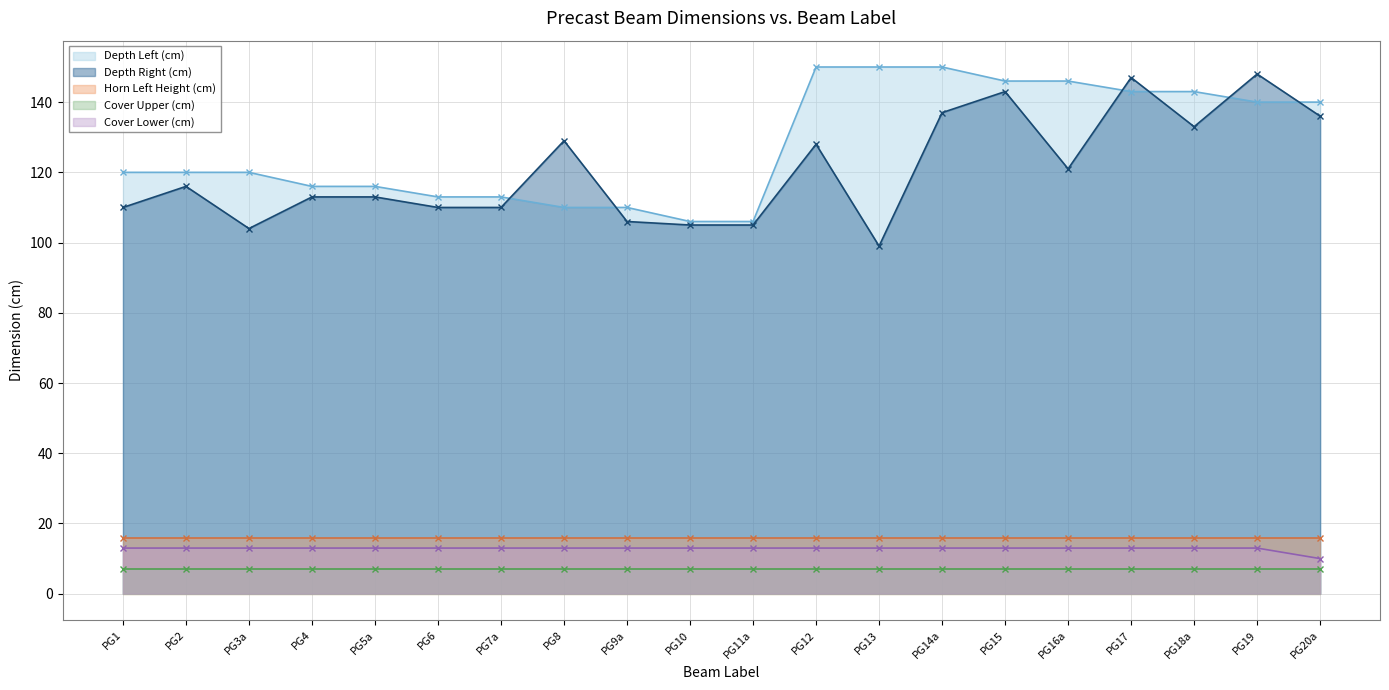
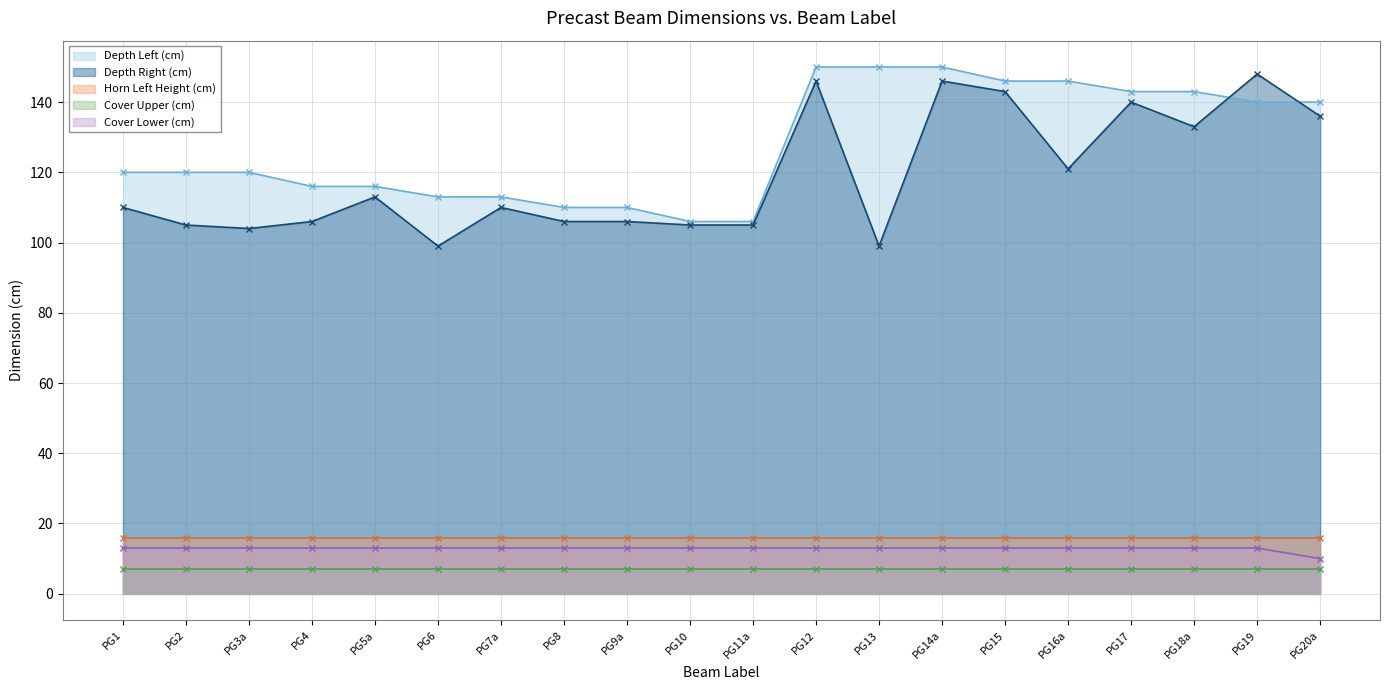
  {
    "Depth Right (cm)": {
      "PG1": 110,
-     "PG2": 116,
+     "PG2": 105,
      "PG3a": 104,
-     "PG4": 113,
+     "PG4": 106,
      "PG5a": 113,
-     "PG6": 110,
+     "PG6": 99,
      "PG7a": 110,
-     "PG8": 129,
+     "PG8": 106,
      "PG9a": 106,
      "PG10": 105,
      "PG11a": 105,
-     "PG12": 128,
+     "PG12": 146,
      "PG13": 99,
-     "PG14a": 137,
+     "PG14a": 146,
      "PG15": 143,
      "PG16a": 121,
-     "PG17": 147,
+     "PG17": 140,
      "PG18a": 133,
      "PG19": 148,
      "PG20a": 136
    },
    "Horn Left Height (cm)": {
      "PG1": 16,
      "PG2": 16,
      "PG3a": 16,
      "PG4": 16,
      "PG5a": 16,
      "PG6": 16,
      "PG7a": 16,
      "PG8": 16,
      "PG9a": 16,
      "PG10": 16,
      "PG11a": 16,
      "PG12": 16,
      "PG13": 16,
      "PG14a": 16,
      "PG15": 16,
      "PG16a": 16,
      "PG17": 16,
      "PG18a": 16,
      "PG19": 16,
      "PG20a": 16
    }
  }
